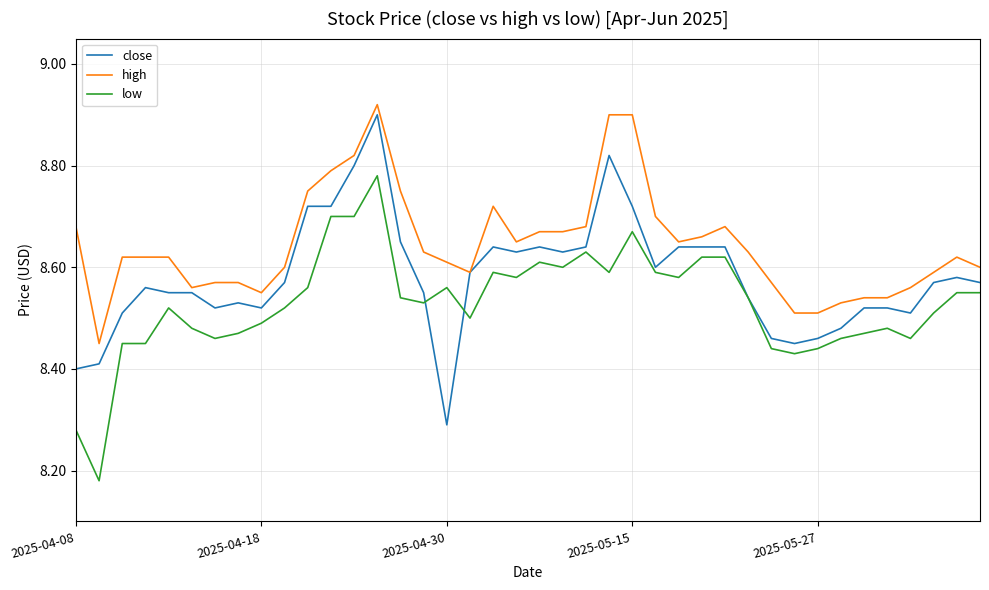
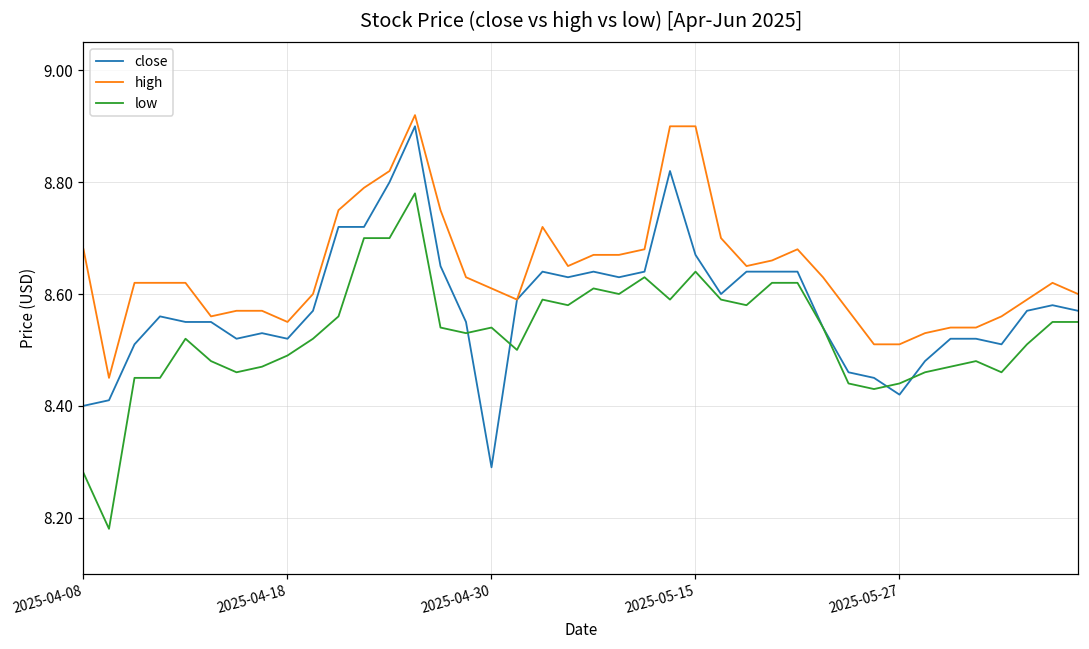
  {
    "close": {
      "2025-04-08": 8.40,
      "2025-04-18": 8.52,
      "2025-04-30": 8.29,
-     "2025-05-15": 8.72,
-     "2025-05-27": 8.46
+     "2025-05-15": 8.67,
+     "2025-05-27": 8.42
    },
    "high": {
      "2025-04-08": 8.68,
      "2025-04-18": 8.55,
      "2025-04-30": 8.61,
      "2025-05-15": 8.90,
      "2025-05-27": 8.51
    },
    "low": {
      "2025-04-08": 8.28,
      "2025-04-18": 8.49,
-     "2025-04-30": 8.56,
-     "2025-05-15": 8.67,
+     "2025-04-30": 8.54,
+     "2025-05-15": 8.64,
      "2025-05-27": 8.44
    }
  }
